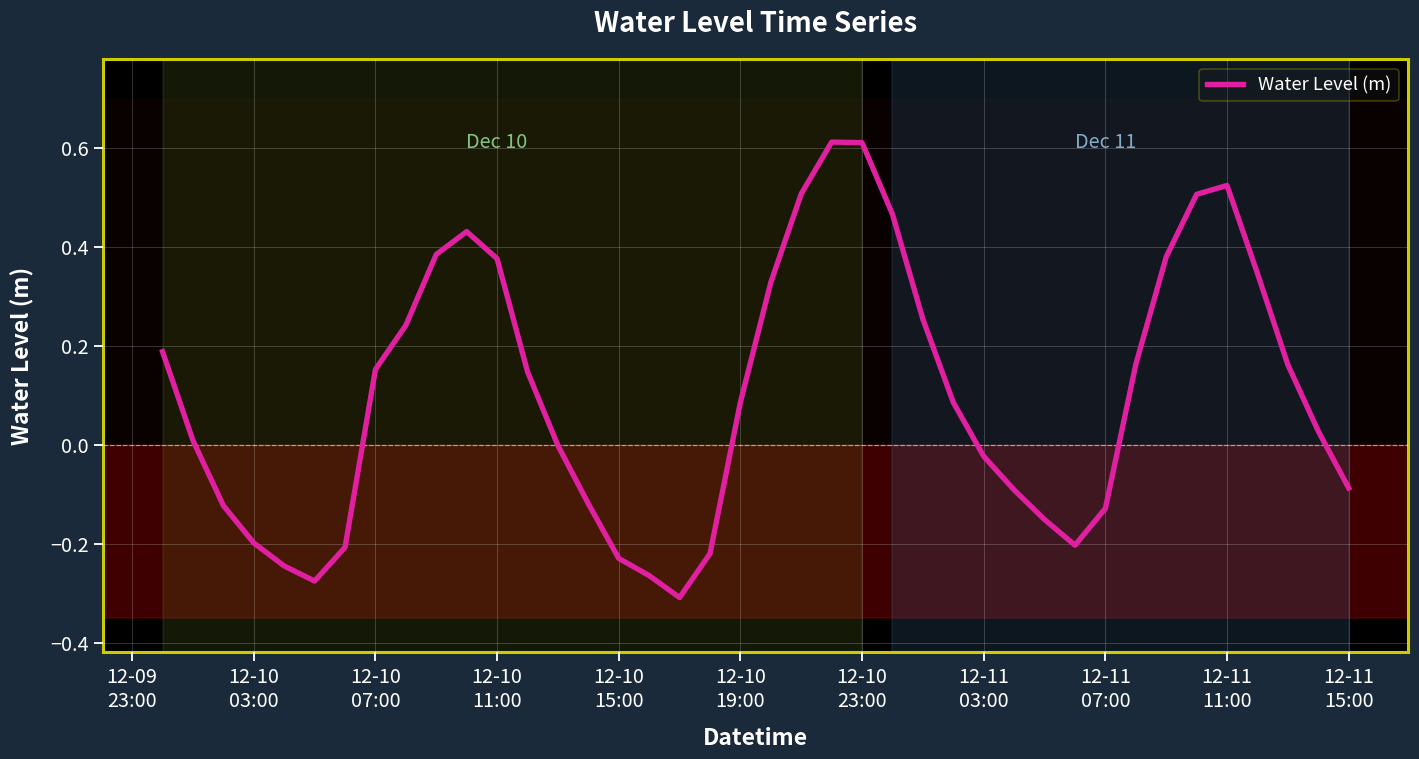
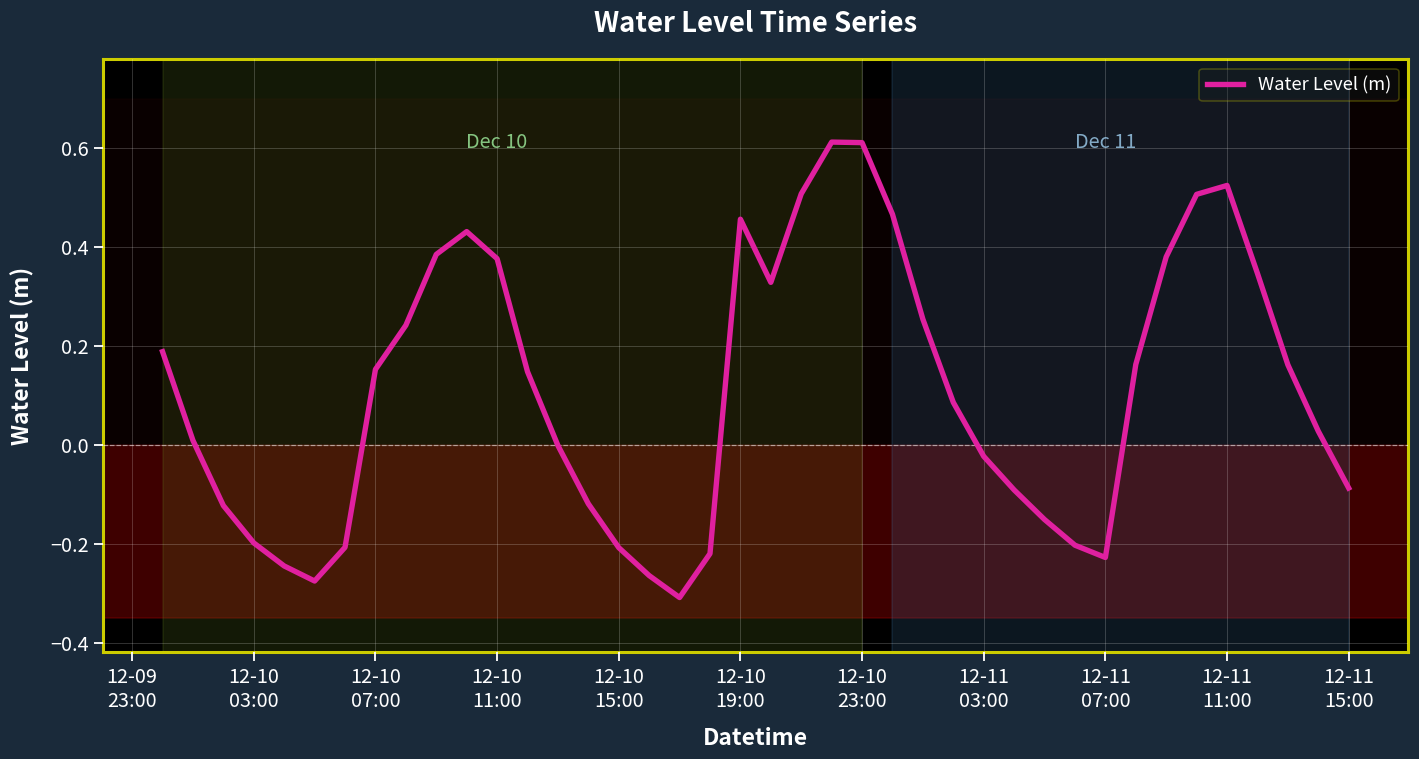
  {
    "12-10 03:00": -0.20,
    "12-10 07:00": 0.15,
    "12-10 11:00": 0.38,
-   "12-10 15:00": -0.23,
-   "12-10 19:00": 0.09,
+   "12-10 15:00": -0.21,
+   "12-10 19:00": 0.46,
    "12-10 23:00": 0.61,
    "12-11 03:00": -0.02,
-   "12-11 07:00": -0.13,
+   "12-11 07:00": -0.23,
    "12-11 11:00": 0.52,
    "12-11 15:00": -0.09
  }
